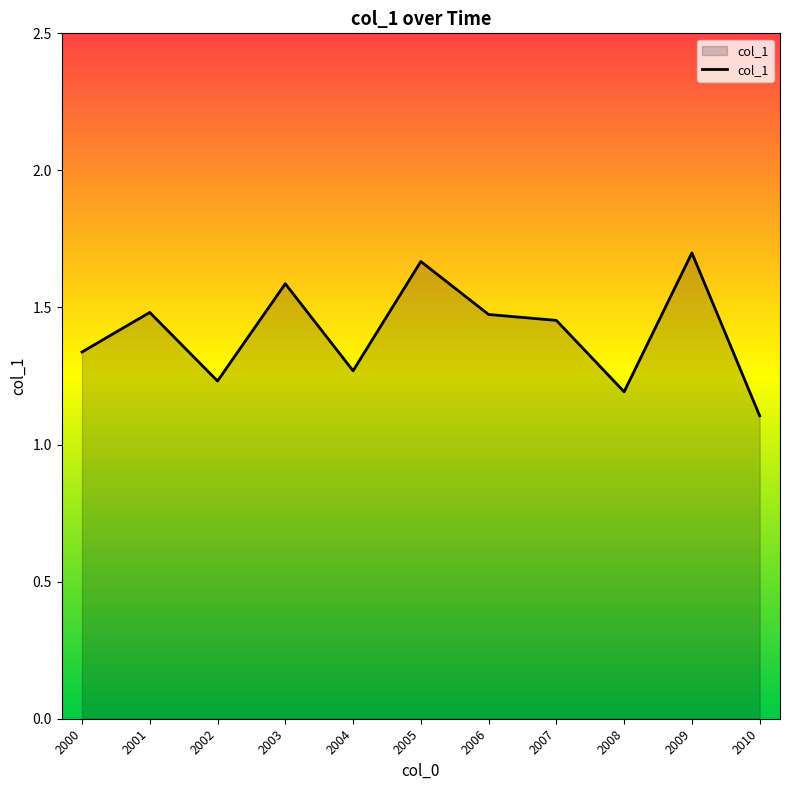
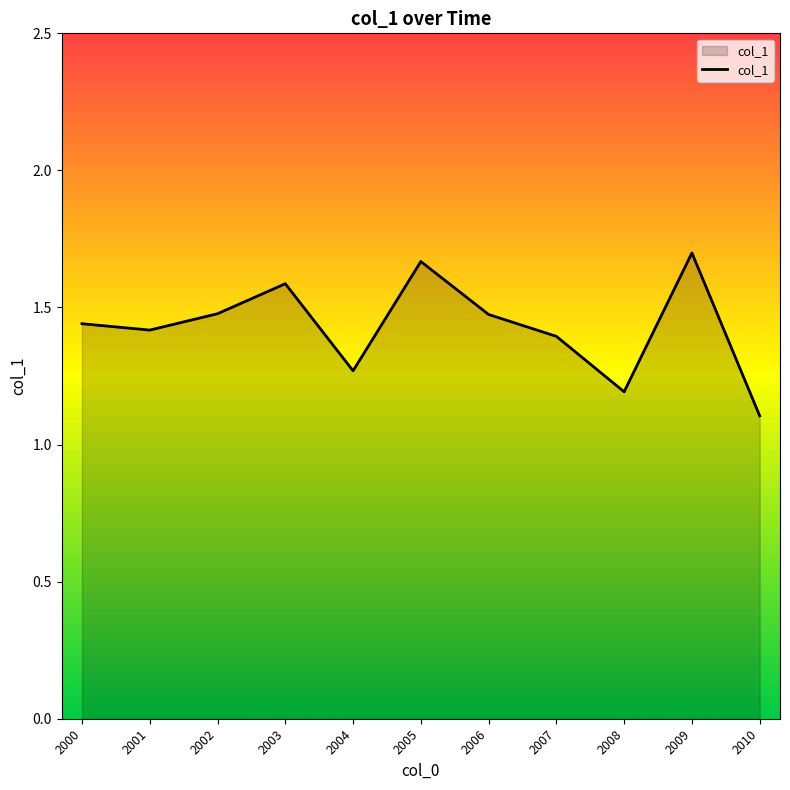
  {
-   "2000": 1.34,
-   "2001": 1.48,
-   "2002": 1.23,
+   "2000": 1.44,
+   "2001": 1.42,
+   "2002": 1.48,
    "2003": 1.59,
    "2004": 1.27,
    "2005": 1.67,
    "2006": 1.47,
-   "2007": 1.45,
+   "2007": 1.39,
    "2008": 1.19,
    "2009": 1.70,
    "2010": 1.10
  }
